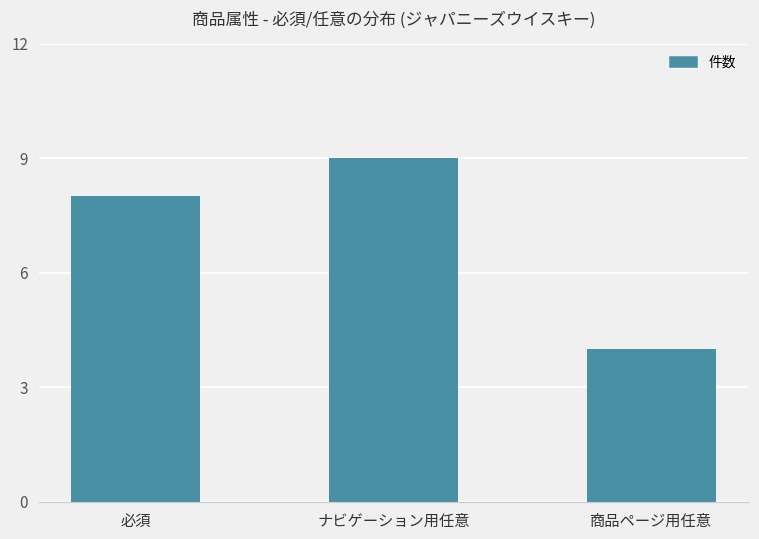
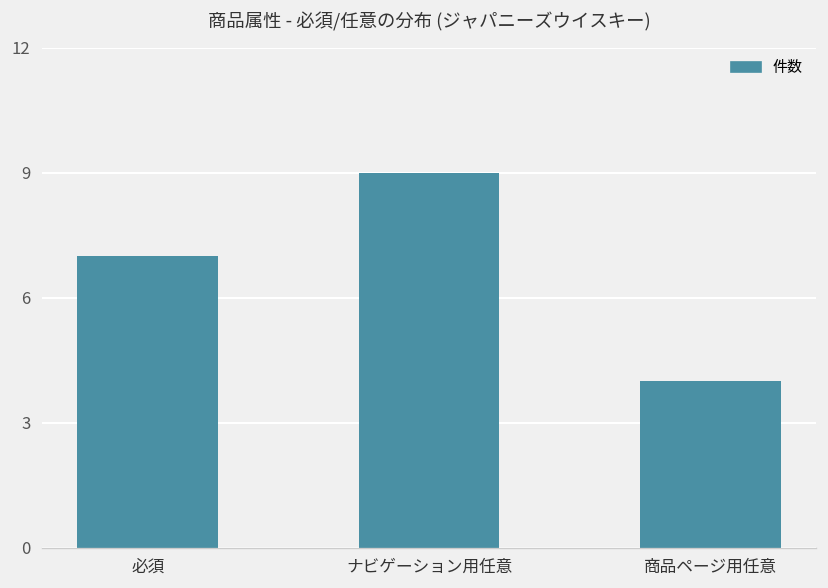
  {
-   "必須": 8,
+   "必須": 7,
    "ナビゲーション用任意": 9,
    "商品ページ用任意": 4
  }
